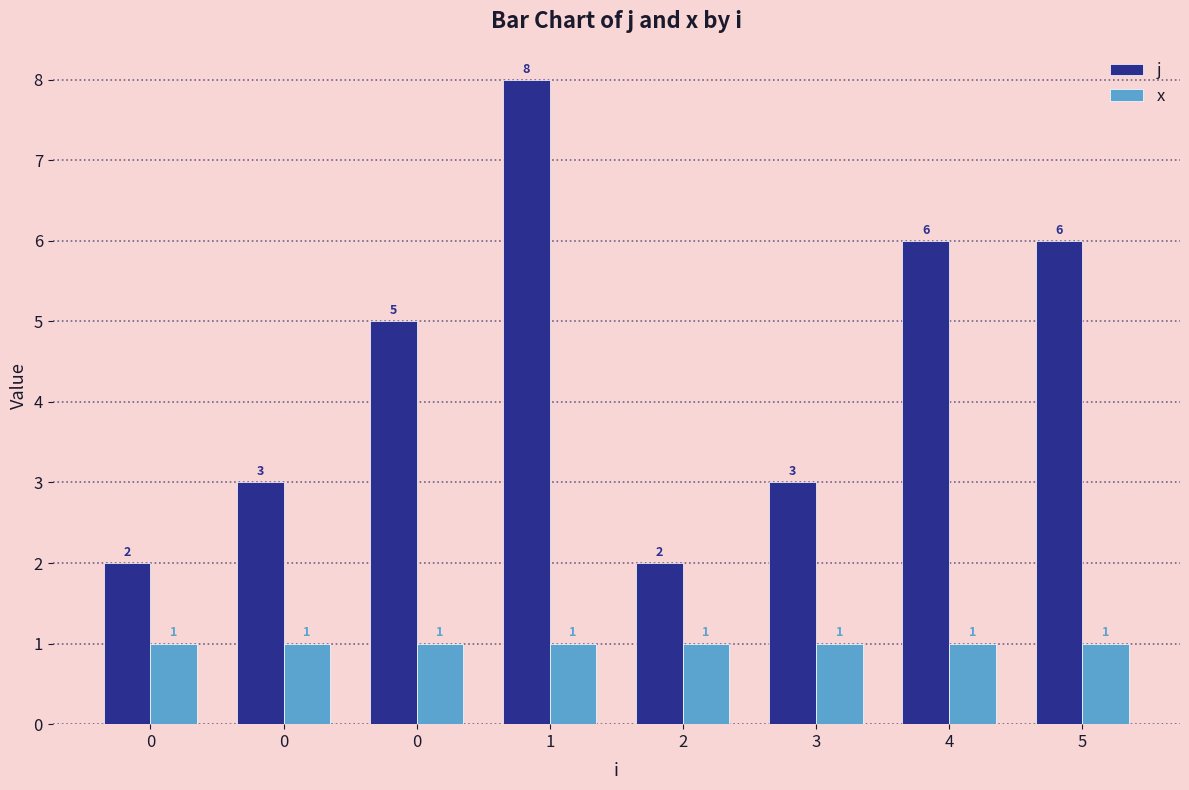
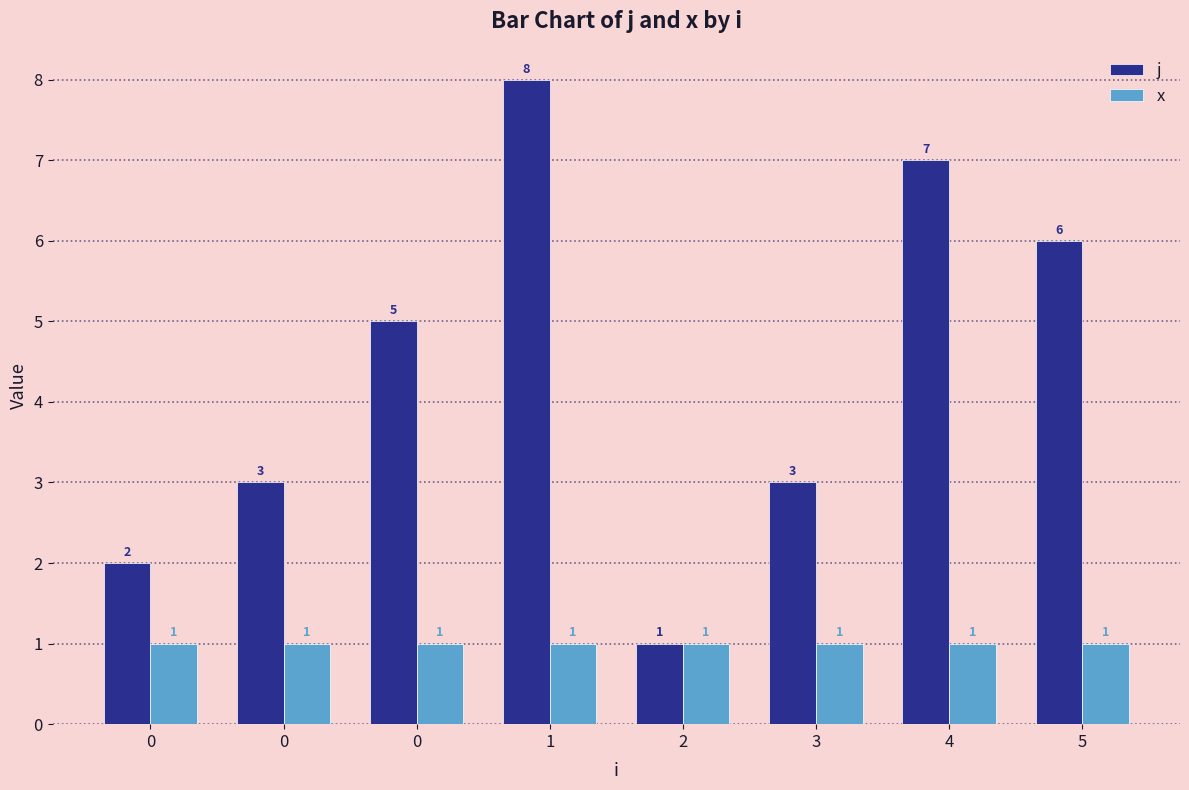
  {
    "j": {
      "1": 8,
-     "2": 2,
+     "2": 1,
      "3": 3,
-     "4": 6,
+     "4": 7,
      "5": 6
    },
    "x": {
      "1": 1,
      "2": 1,
      "3": 1,
      "4": 1,
      "5": 1
    }
  }
